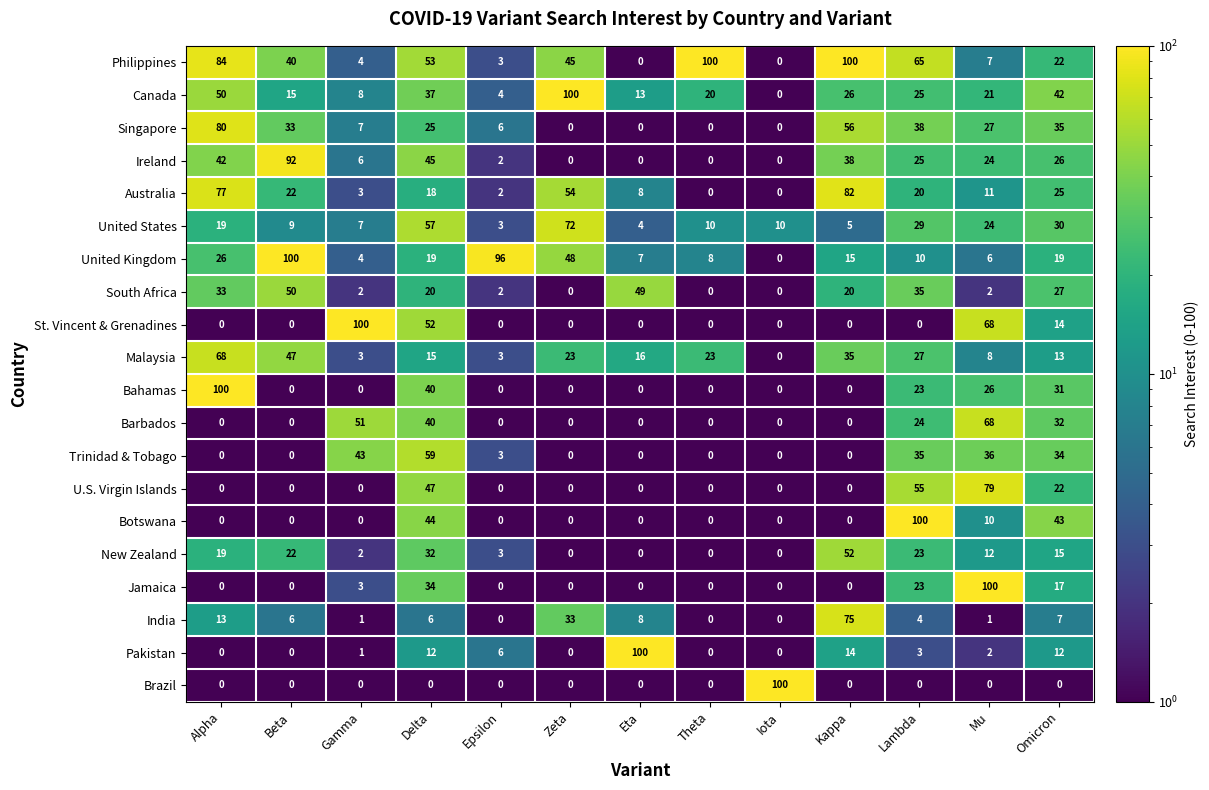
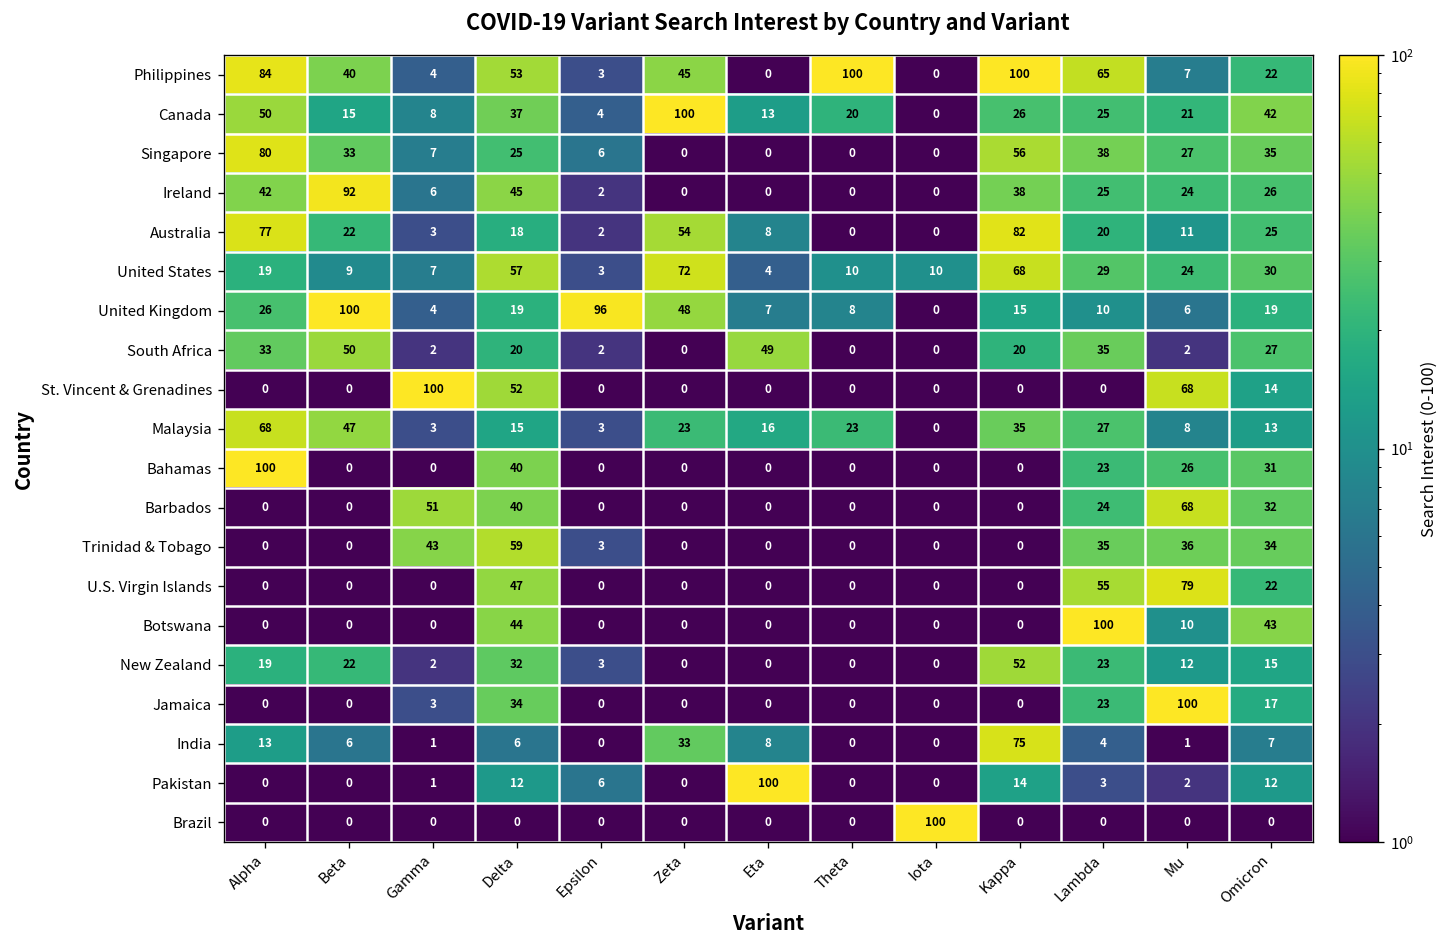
  {
    "United States": {
      "Alpha": 19,
      "Beta": 9,
      "Gamma": 7,
      "Delta": 57,
      "Epsilon": 3,
      "Zeta": 72,
      "Eta": 4,
      "Theta": 10,
      "Iota": 10,
-     "Kappa": 5,
+     "Kappa": 68,
      "Lambda": 29,
      "Mu": 24,
      "Omicron": 30
    }
  }
